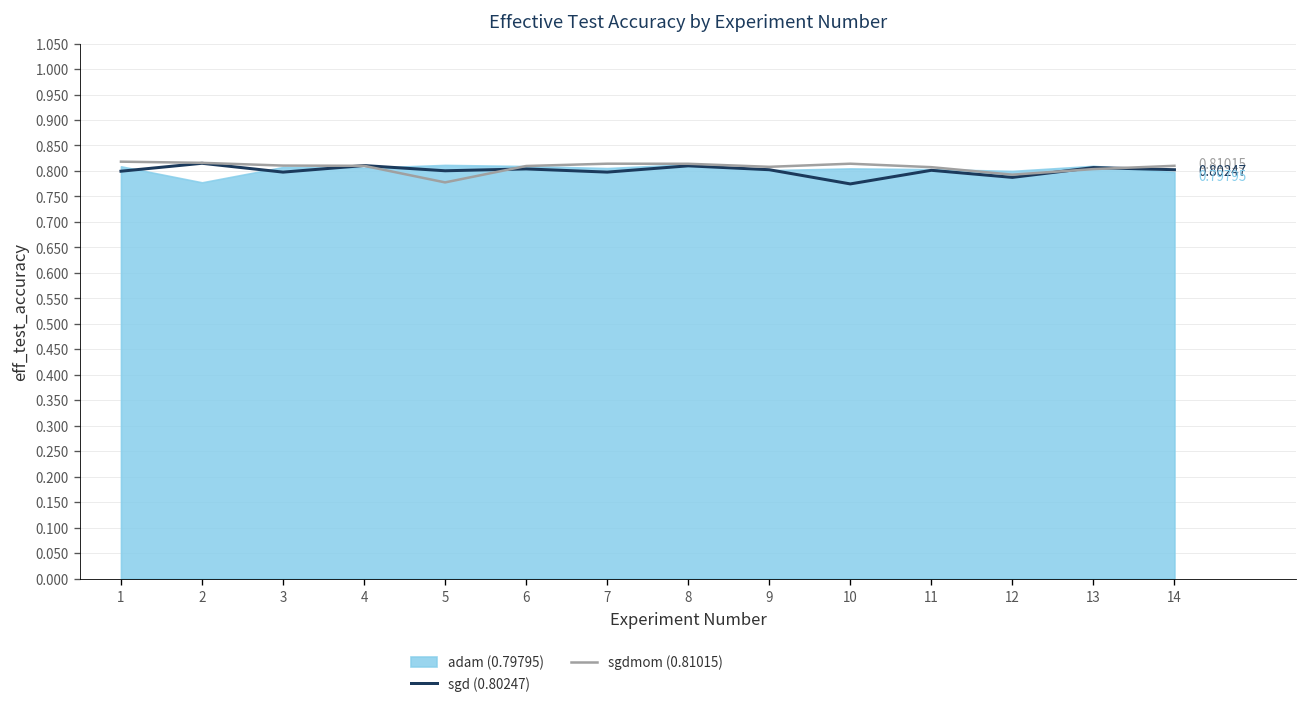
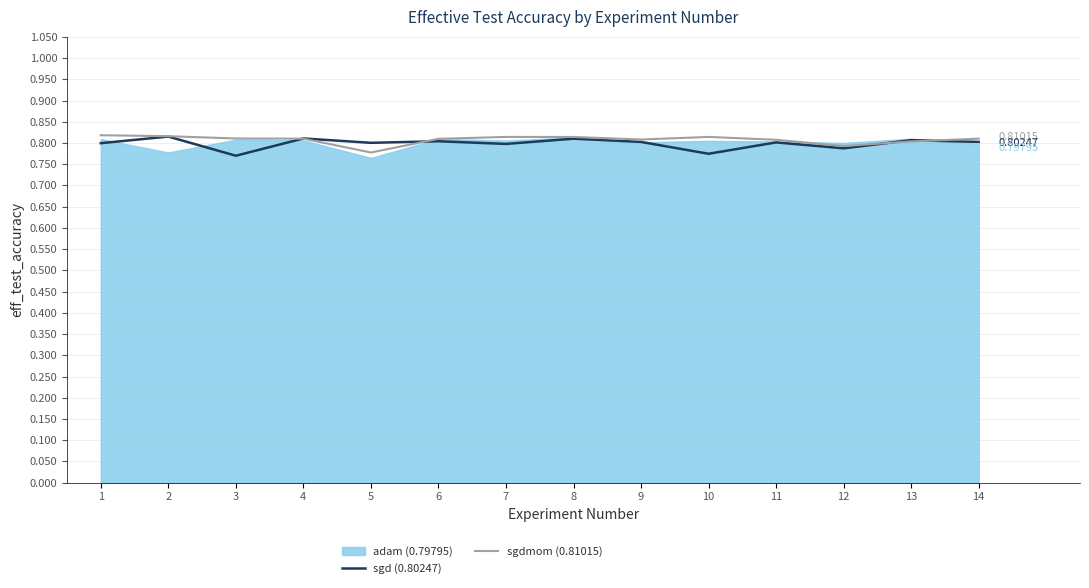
  {
    "sgd (0.80247)": {
      "1": 0.80,
-     "3": 0.80,
+     "3": 0.77,
      "5": 0.80,
      "7": 0.80,
      "10": 0.77
    },
    "adam (0.79795)": {
      "1": 0.81,
      "2": 0.78,
-     "5": 0.81,
+     "5": 0.76,
      "7": 0.81,
      "10": 0.81,
      "12": 0.80
    },
    "sgdmom (0.81015)": {
      "1": 0.82,
      "5": 0.78,
      "7": 0.81,
      "10": 0.81
    }
  }
